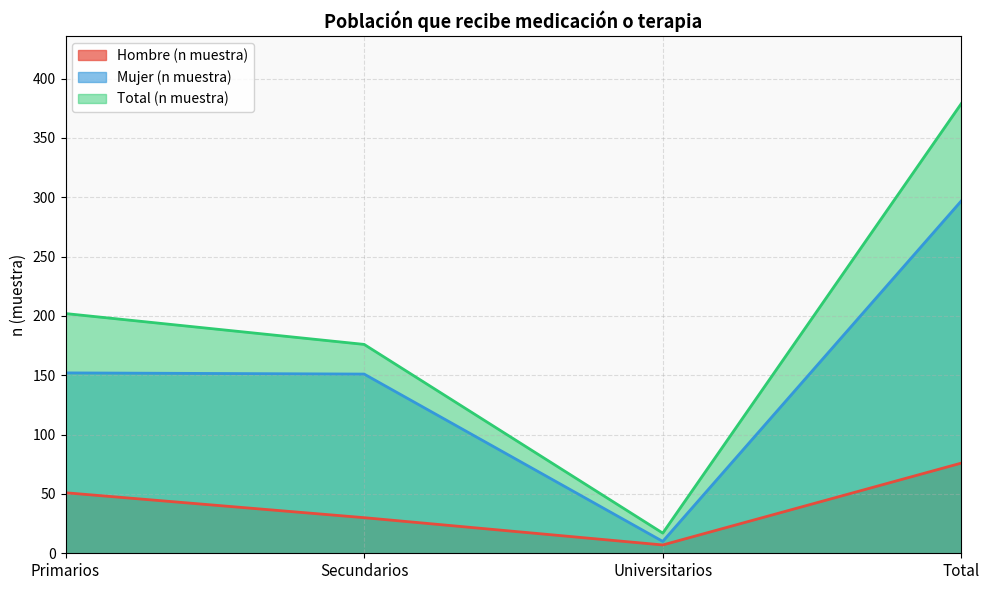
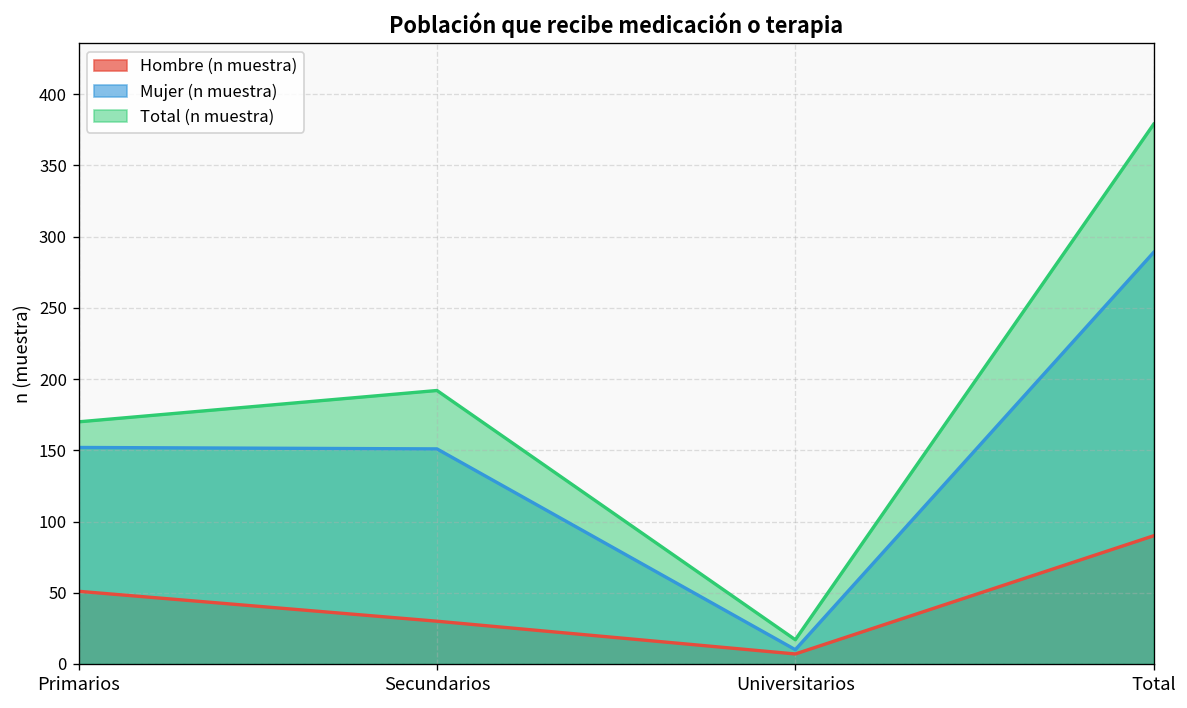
  {
    "Hombre (n muestra)": {
      "Primarios": 51,
      "Secundarios": 30,
      "Universitarios": 7,
-     "Total": 76
+     "Total": 90
    },
    "Mujer (n muestra)": {
      "Primarios": 152,
      "Secundarios": 151,
      "Universitarios": 10,
-     "Total": 297
+     "Total": 289
    },
    "Total (n muestra)": {
-     "Primarios": 202,
-     "Secundarios": 176,
+     "Primarios": 170,
+     "Secundarios": 192,
      "Universitarios": 17,
      "Total": 379
    }
  }
